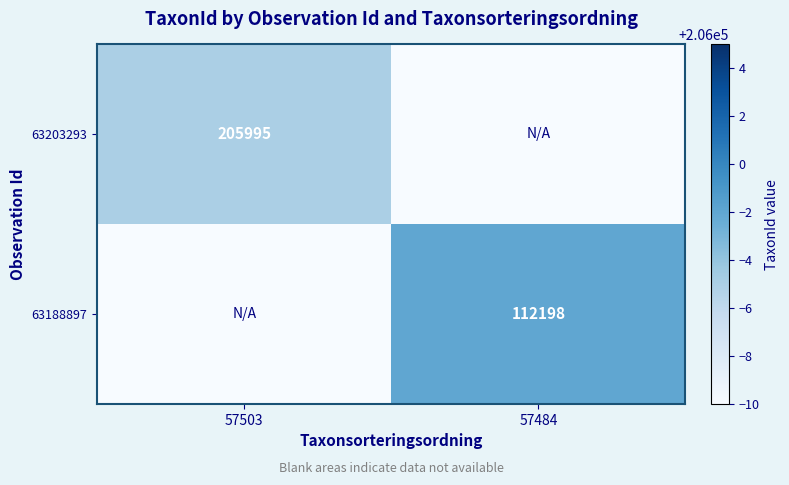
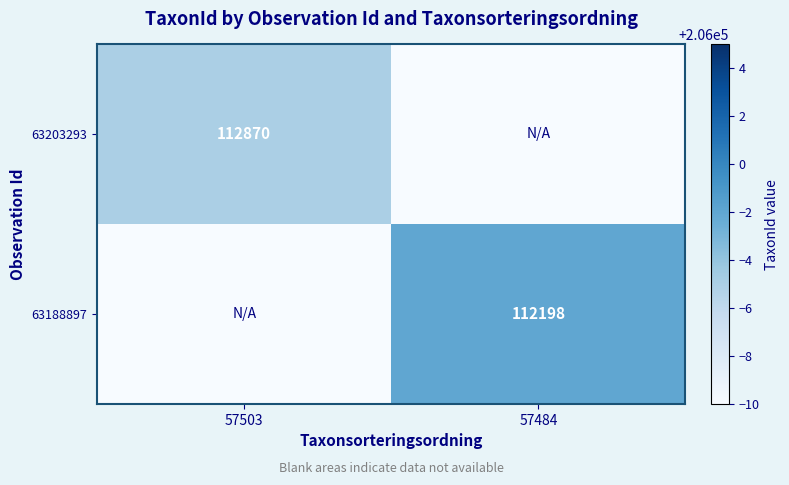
  {
    "63203293": {
-     "57503": 205995
+     "57503": 112870
    },
    "63188897": {
      "57484": 112198
    }
  }
